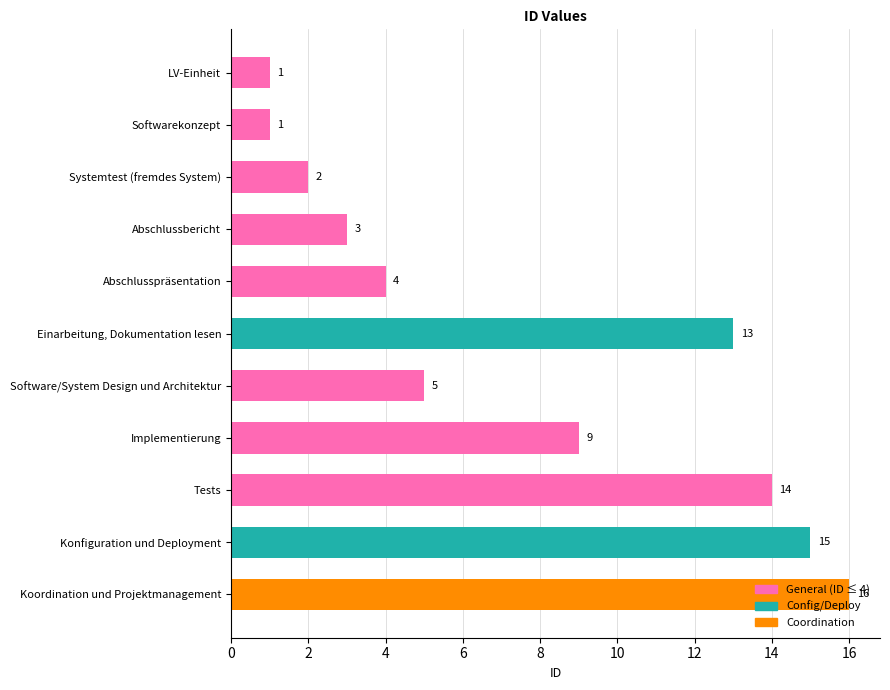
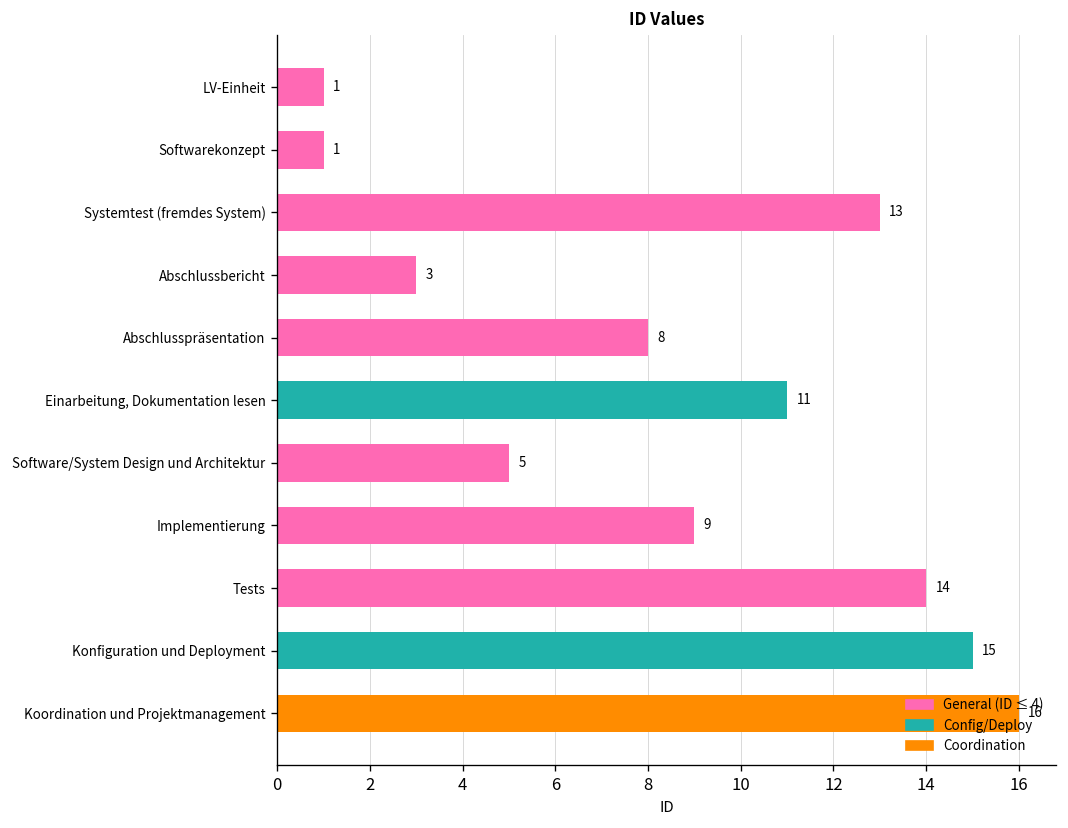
  {
    "LV-Einheit": 1,
    "Softwarekonzept": 1,
-   "Systemtest (fremdes System)": 2,
+   "Systemtest (fremdes System)": 13,
    "Abschlussbericht": 3,
-   "Abschlusspräsentation": 4,
-   "Einarbeitung, Dokumentation lesen": 13,
+   "Abschlusspräsentation": 8,
+   "Einarbeitung, Dokumentation lesen": 11,
    "Software/System Design und Architektur": 5,
    "Implementierung": 9,
    "Tests": 14,
    "Konfiguration und Deployment": 15,
    "Koordination und Projektmanagement": 16
  }
